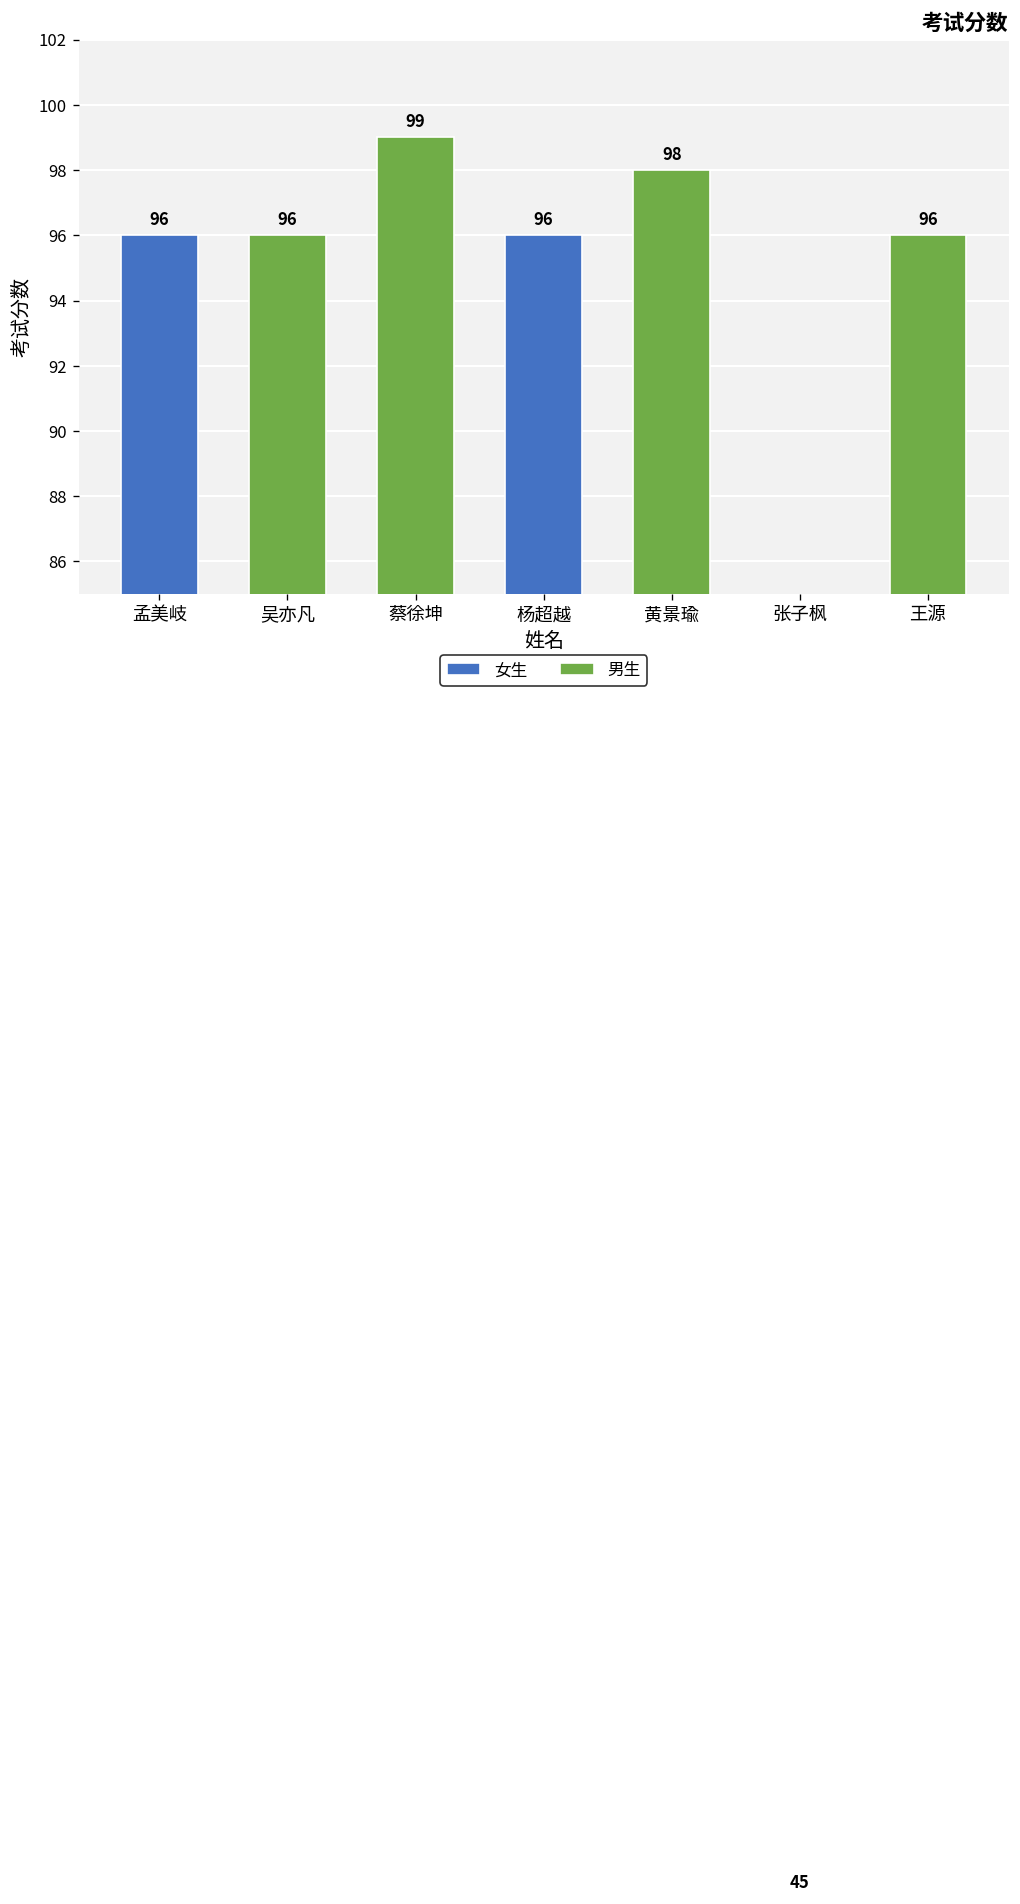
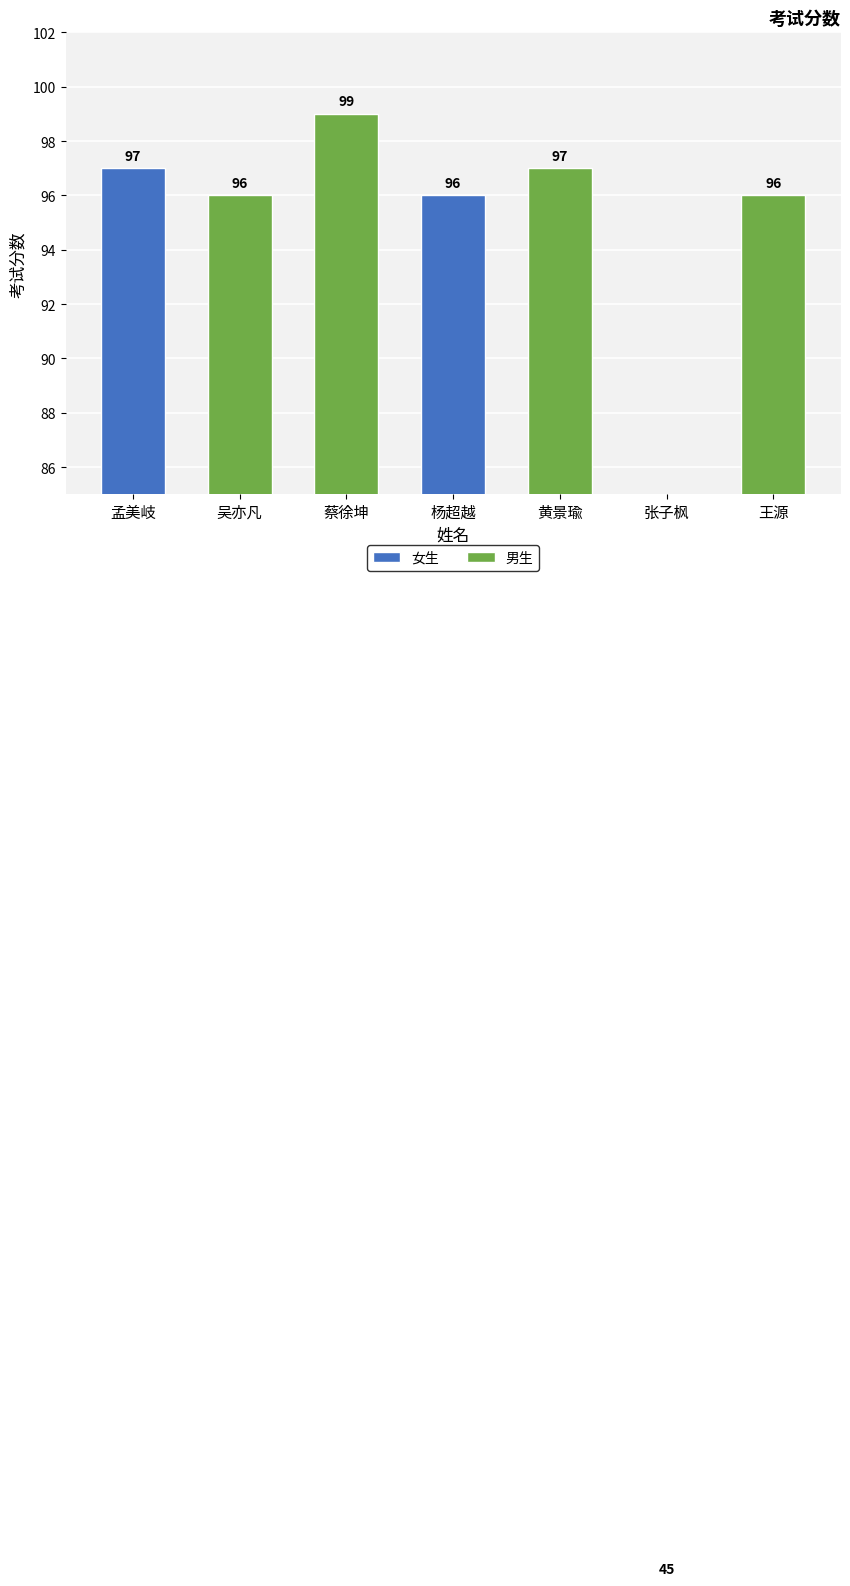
  {
-   "孟美岐": 96,
+   "孟美岐": 97,
    "吴亦凡": 96,
    "蔡徐坤": 99,
    "杨超越": 96,
-   "黄景瑜": 98,
+   "黄景瑜": 97,
    "王源": 96
  }
